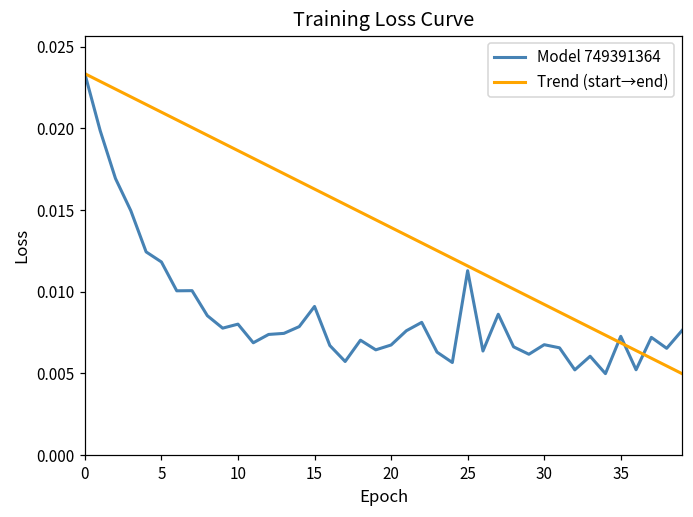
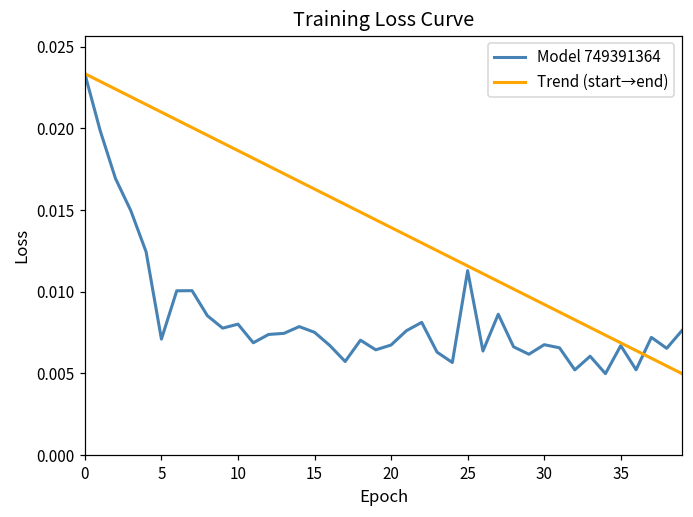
  {
    "Model 749391364": {
-     "5": 0.0118,
+     "5": 0.0071,
      "10": 0.0080,
-     "15": 0.0091,
+     "15": 0.0075,
      "20": 0.0067,
      "25": 0.0113,
      "30": 0.0068,
-     "35": 0.0073
+     "35": 0.0067
    }
  }
